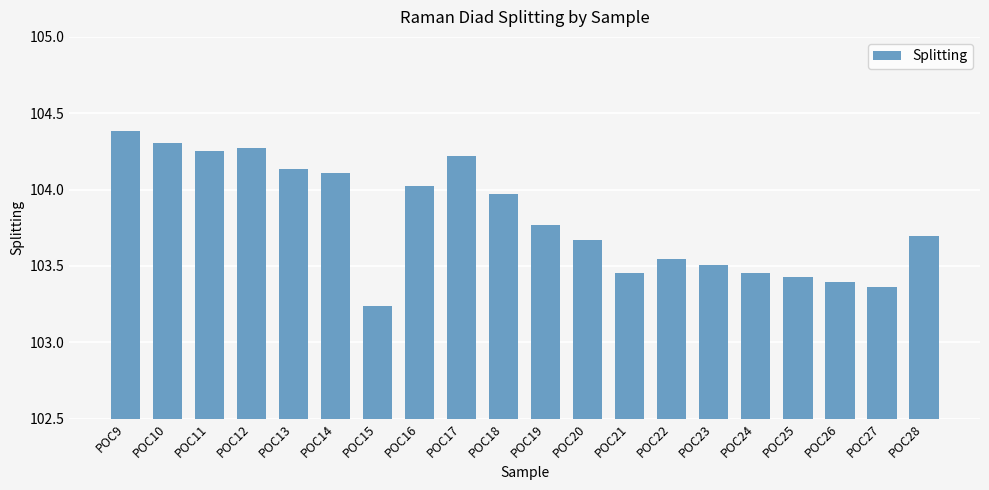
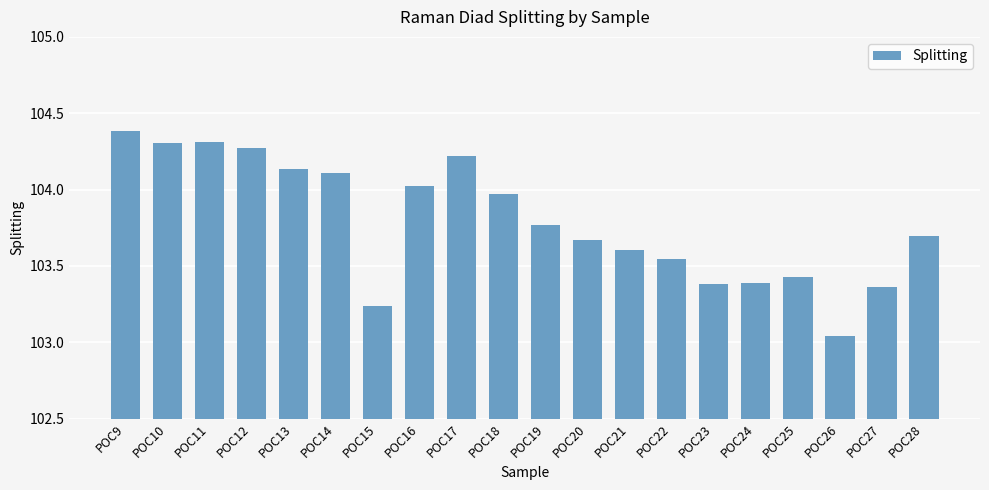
  {
    "POC9": 104.38,
    "POC10": 104.31,
-   "POC11": 104.25,
+   "POC11": 104.31,
    "POC12": 104.27,
    "POC13": 104.13,
    "POC14": 104.11,
    "POC15": 103.24,
    "POC16": 104.03,
    "POC17": 104.22,
    "POC18": 103.97,
    "POC19": 103.77,
    "POC20": 103.67,
-   "POC21": 103.45,
+   "POC21": 103.60,
    "POC22": 103.55,
-   "POC23": 103.51,
-   "POC24": 103.45,
+   "POC23": 103.38,
+   "POC24": 103.39,
    "POC25": 103.43,
-   "POC26": 103.39,
+   "POC26": 103.04,
    "POC27": 103.36,
    "POC28": 103.70
  }
